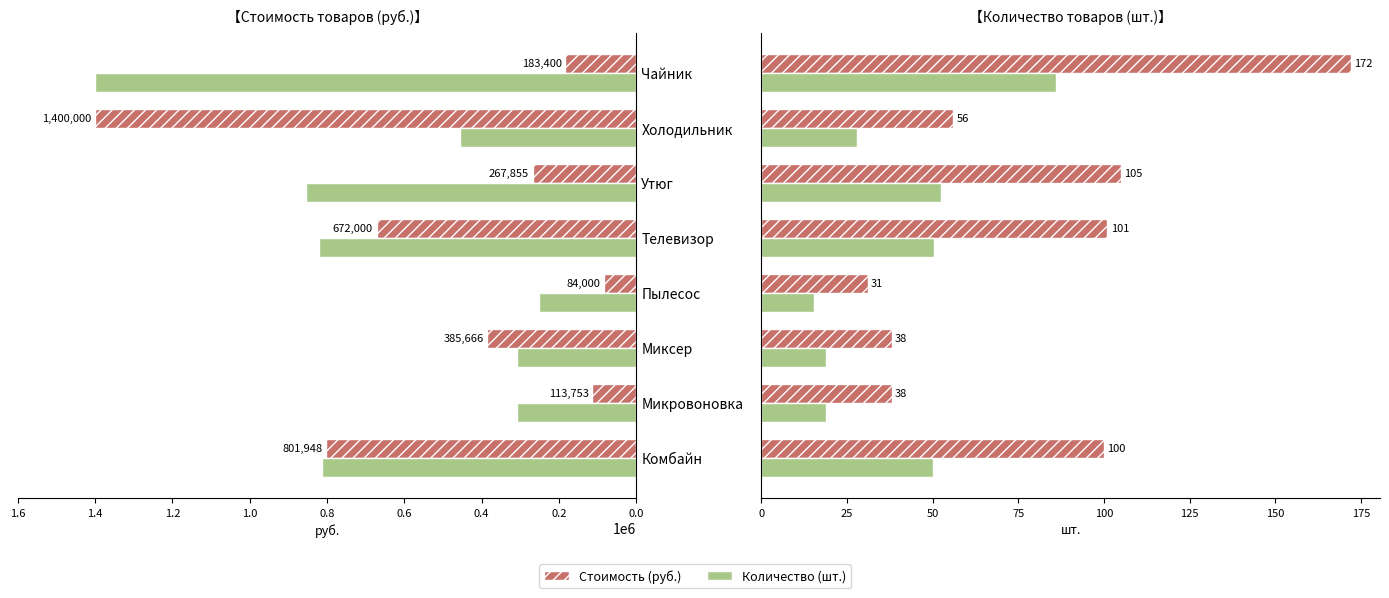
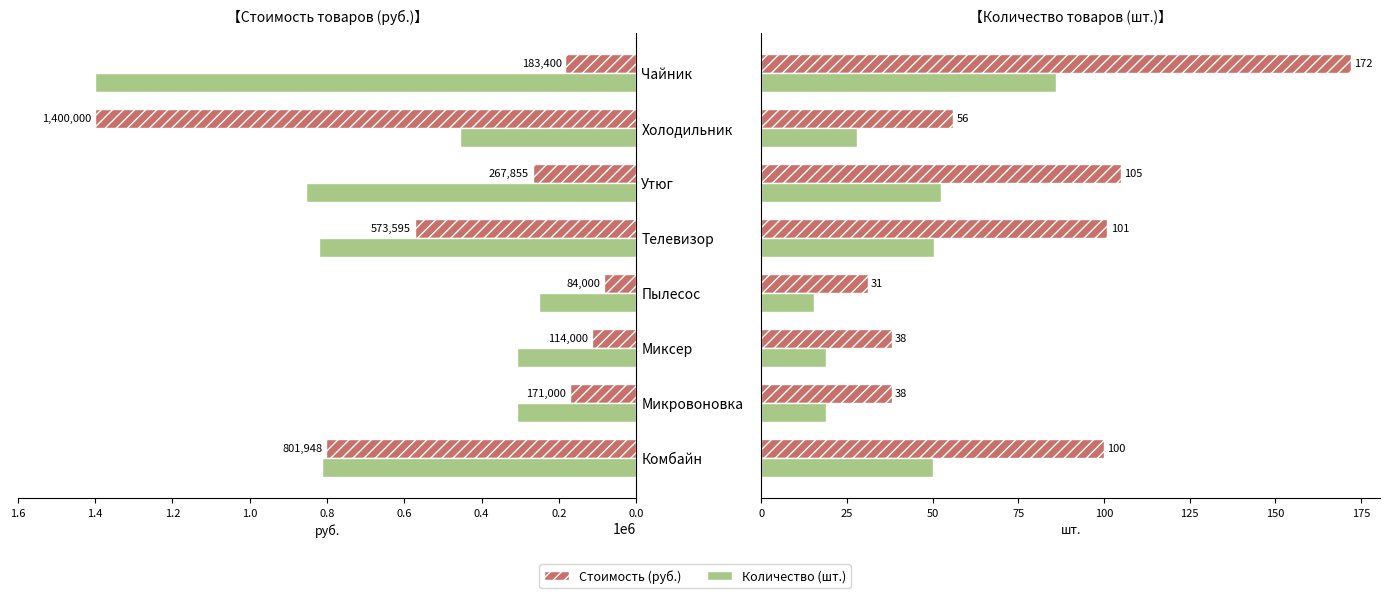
  {
    "【Стоимость товаров (руб.)】": {
      "Стоимость (руб.)": {
        "Чайник": "183,400",
        "Холодильник": "1,400,000",
        "Утюг": "267,855",
-       "Телевизор": "672,000",
+       "Телевизор": "573,595",
        "Пылесос": "84,000",
-       "Миксер": "385,666",
-       "Микровоновка": "113,753",
+       "Миксер": "114,000",
+       "Микровоновка": "171,000",
        "Комбайн": "801,948"
      }
    }
  }
